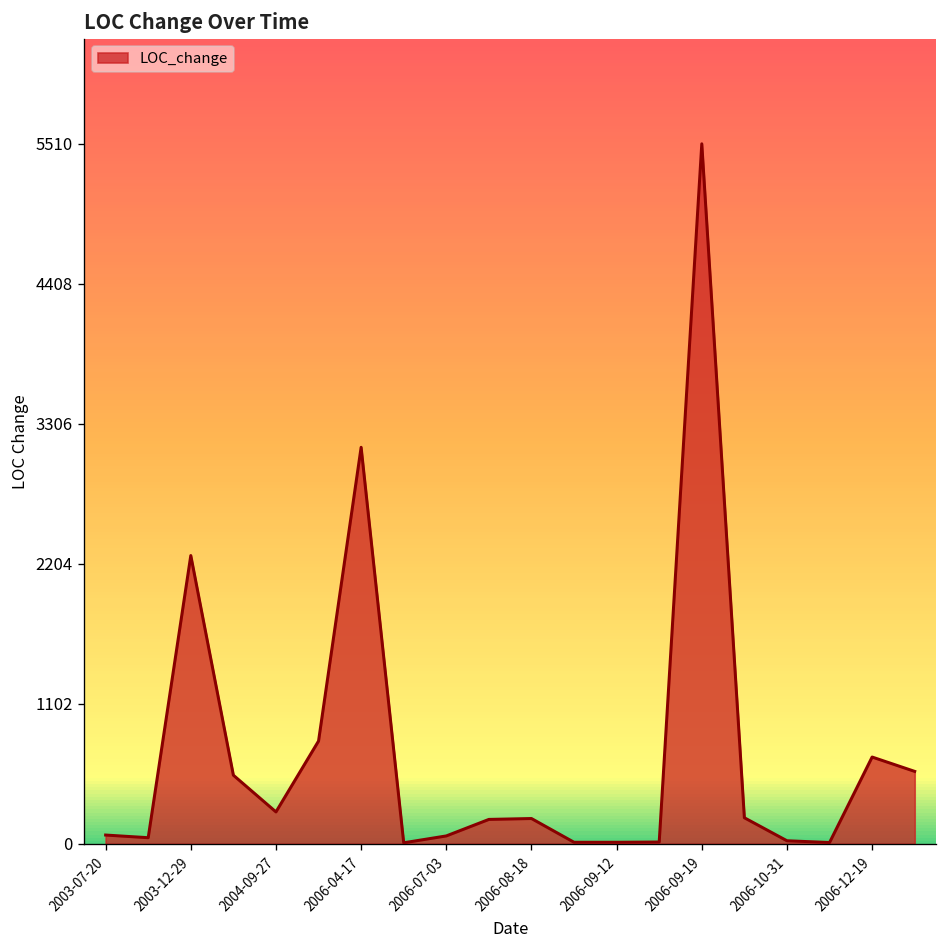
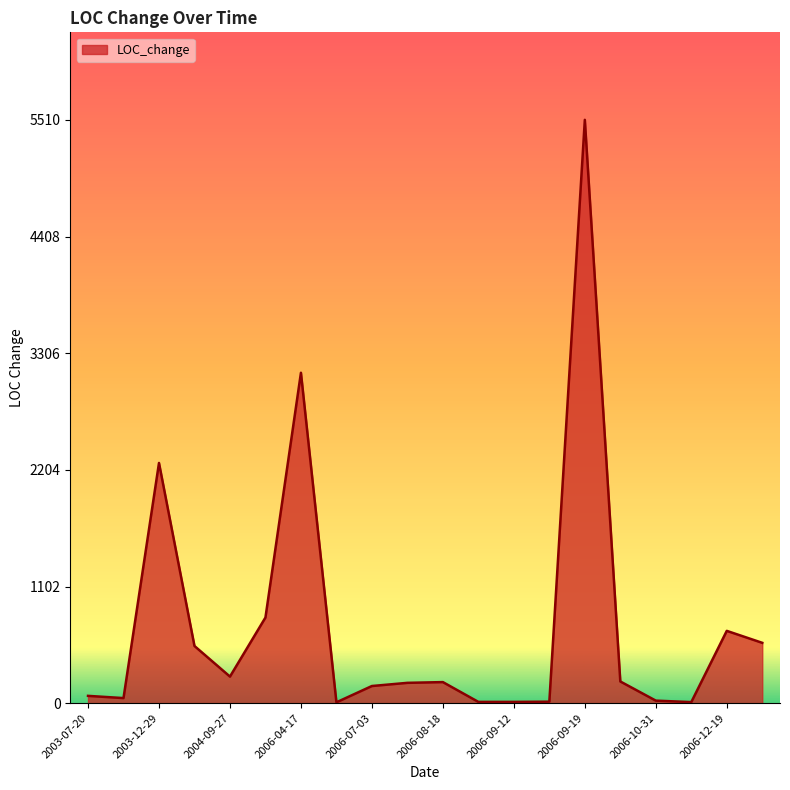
  {
    "2003-12-29": 2270,
    "2006-04-17": 3120,
-   "2006-07-03": 60,
+   "2006-07-03": 160,
    "2006-08-18": 200,
    "2006-09-12": 10,
    "2006-10-31": 20,
    "2006-12-19": 680
  }
